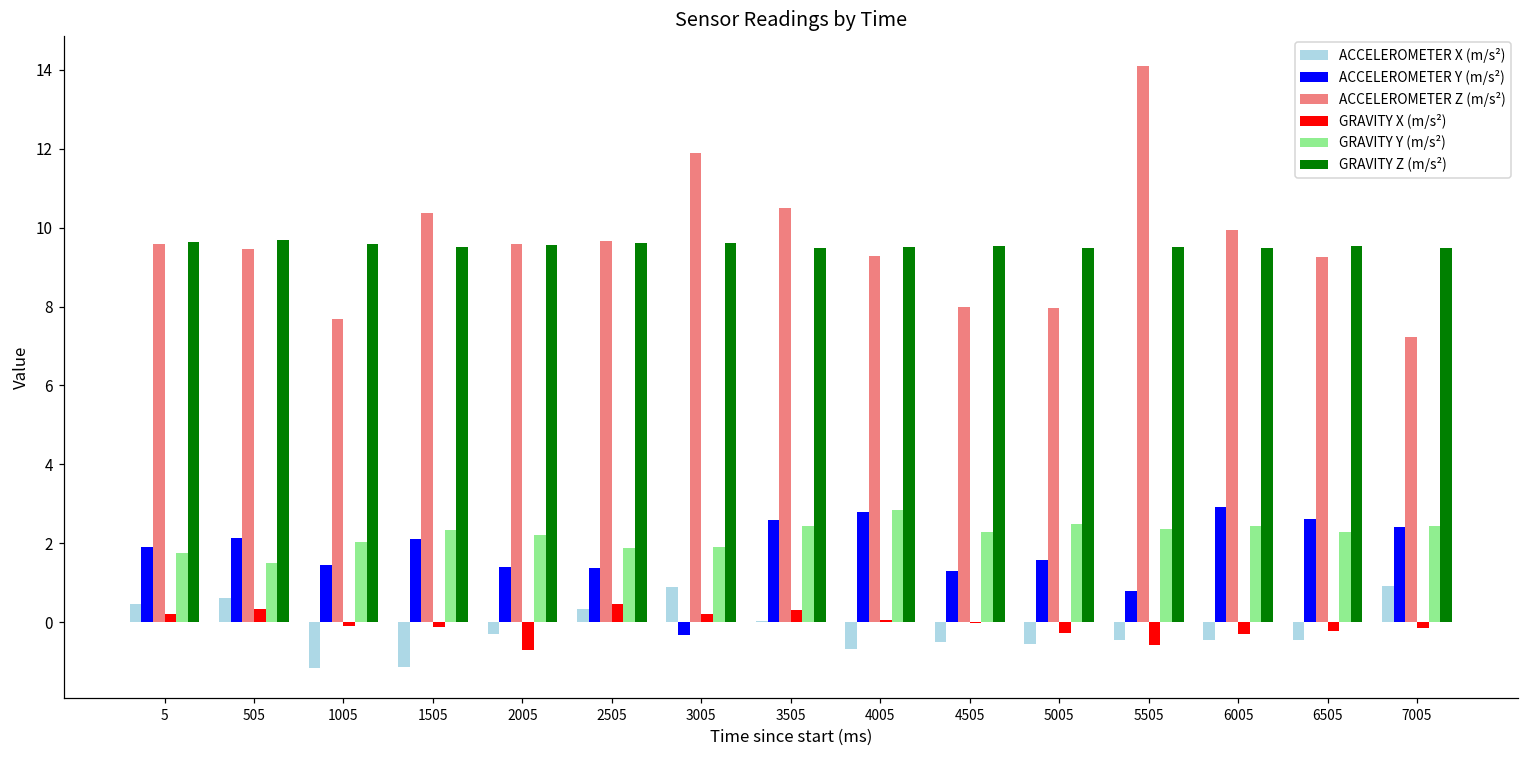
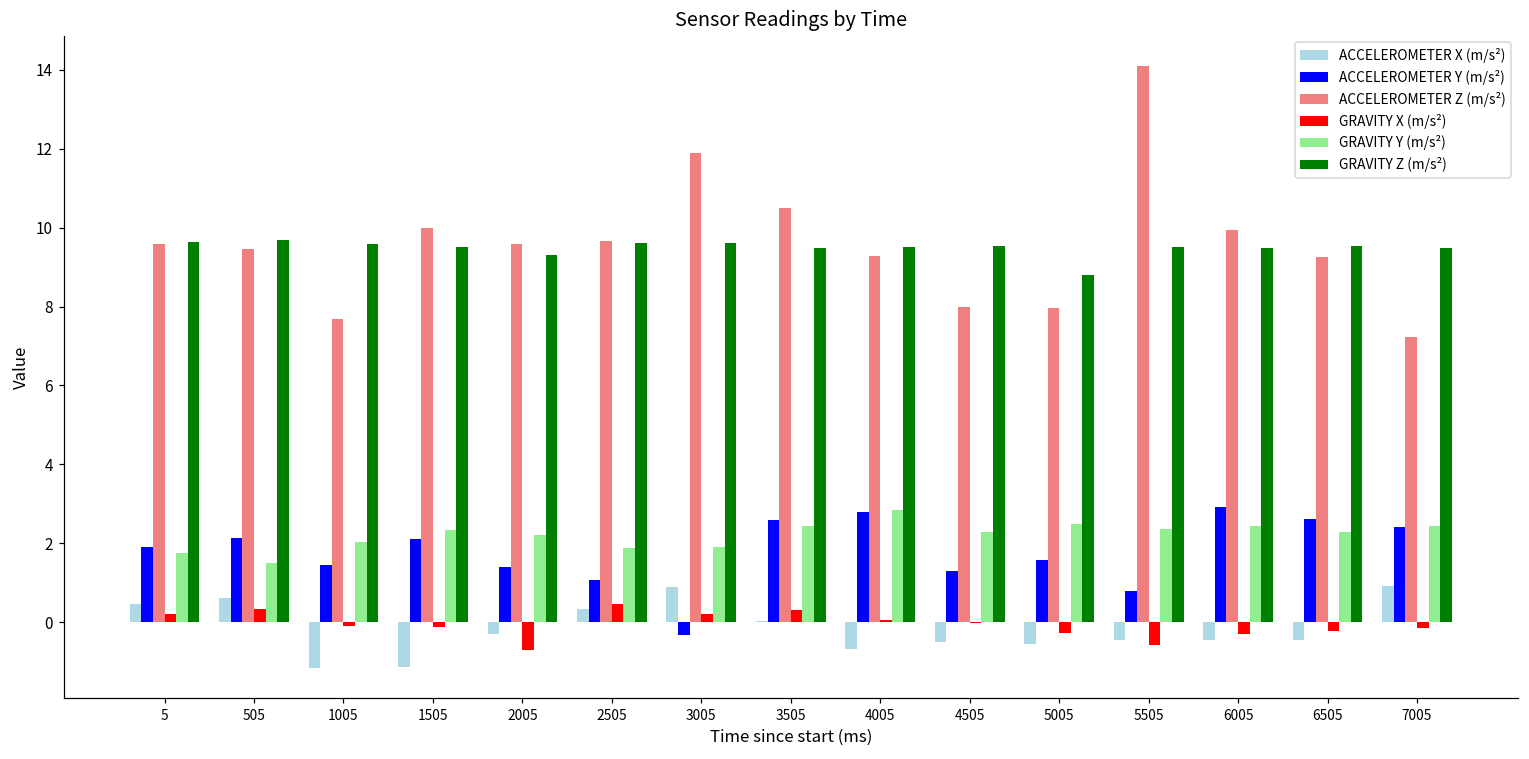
  {
    "ACCELEROMETER X (m/s²)": {
      "5": 0.5,
      "505": 0.6,
      "1005": -1.2,
      "1505": -1.1,
      "2005": -0.3,
      "2505": 0.3,
      "3005": 0.9,
      "4005": -0.7,
      "4505": -0.5,
      "5005": -0.5,
      "5505": -0.4,
      "6005": -0.5,
      "6505": -0.4,
      "7005": 0.9
    },
    "ACCELEROMETER Y (m/s²)": {
      "5": 1.9,
      "505": 2.1,
      "1005": 1.5,
      "1505": 2.1,
      "2005": 1.4,
-     "2505": 1.4,
+     "2505": 1.1,
      "3005": -0.3,
      "3505": 2.6,
      "4005": 2.8,
      "4505": 1.3,
      "5005": 1.6,
      "5505": 0.8,
      "6005": 2.9,
      "6505": 2.6,
      "7005": 2.4
    },
    "ACCELEROMETER Z (m/s²)": {
      "5": 9.6,
      "505": 9.5,
      "1005": 7.7,
-     "1505": 10.4,
+     "1505": 10.0,
      "2005": 9.6,
      "2505": 9.7,
      "3005": 11.9,
      "3505": 10.5,
      "4005": 9.3,
      "4505": 8.0,
      "5005": 8.0,
      "5505": 14.1,
      "6005": 9.9,
      "6505": 9.3,
      "7005": 7.2
    },
    "GRAVITY X (m/s²)": {
      "5": 0.2,
      "505": 0.3,
      "1005": -0.1,
      "1505": -0.1,
      "2005": -0.7,
      "2505": 0.4,
      "3005": 0.2,
      "3505": 0.3,
      "5005": -0.3,
      "5505": -0.6,
      "6005": -0.3,
      "6505": -0.2,
      "7005": -0.1
    },
    "GRAVITY Y (m/s²)": {
      "5": 1.8,
      "505": 1.5,
      "1005": 2.0,
      "1505": 2.3,
      "2005": 2.2,
      "2505": 1.9,
      "3005": 1.9,
      "3505": 2.4,
      "4005": 2.8,
      "4505": 2.3,
      "5005": 2.5,
      "5505": 2.4,
      "6005": 2.4,
      "6505": 2.3,
      "7005": 2.4
    },
    "GRAVITY Z (m/s²)": {
      "5": 9.6,
      "505": 9.7,
      "1005": 9.6,
      "1505": 9.5,
-     "2005": 9.6,
+     "2005": 9.3,
      "2505": 9.6,
      "3005": 9.6,
      "3505": 9.5,
      "4005": 9.5,
      "4505": 9.5,
-     "5005": 9.5,
+     "5005": 8.8,
      "5505": 9.5,
      "6005": 9.5,
      "6505": 9.5,
      "7005": 9.5
    }
  }
